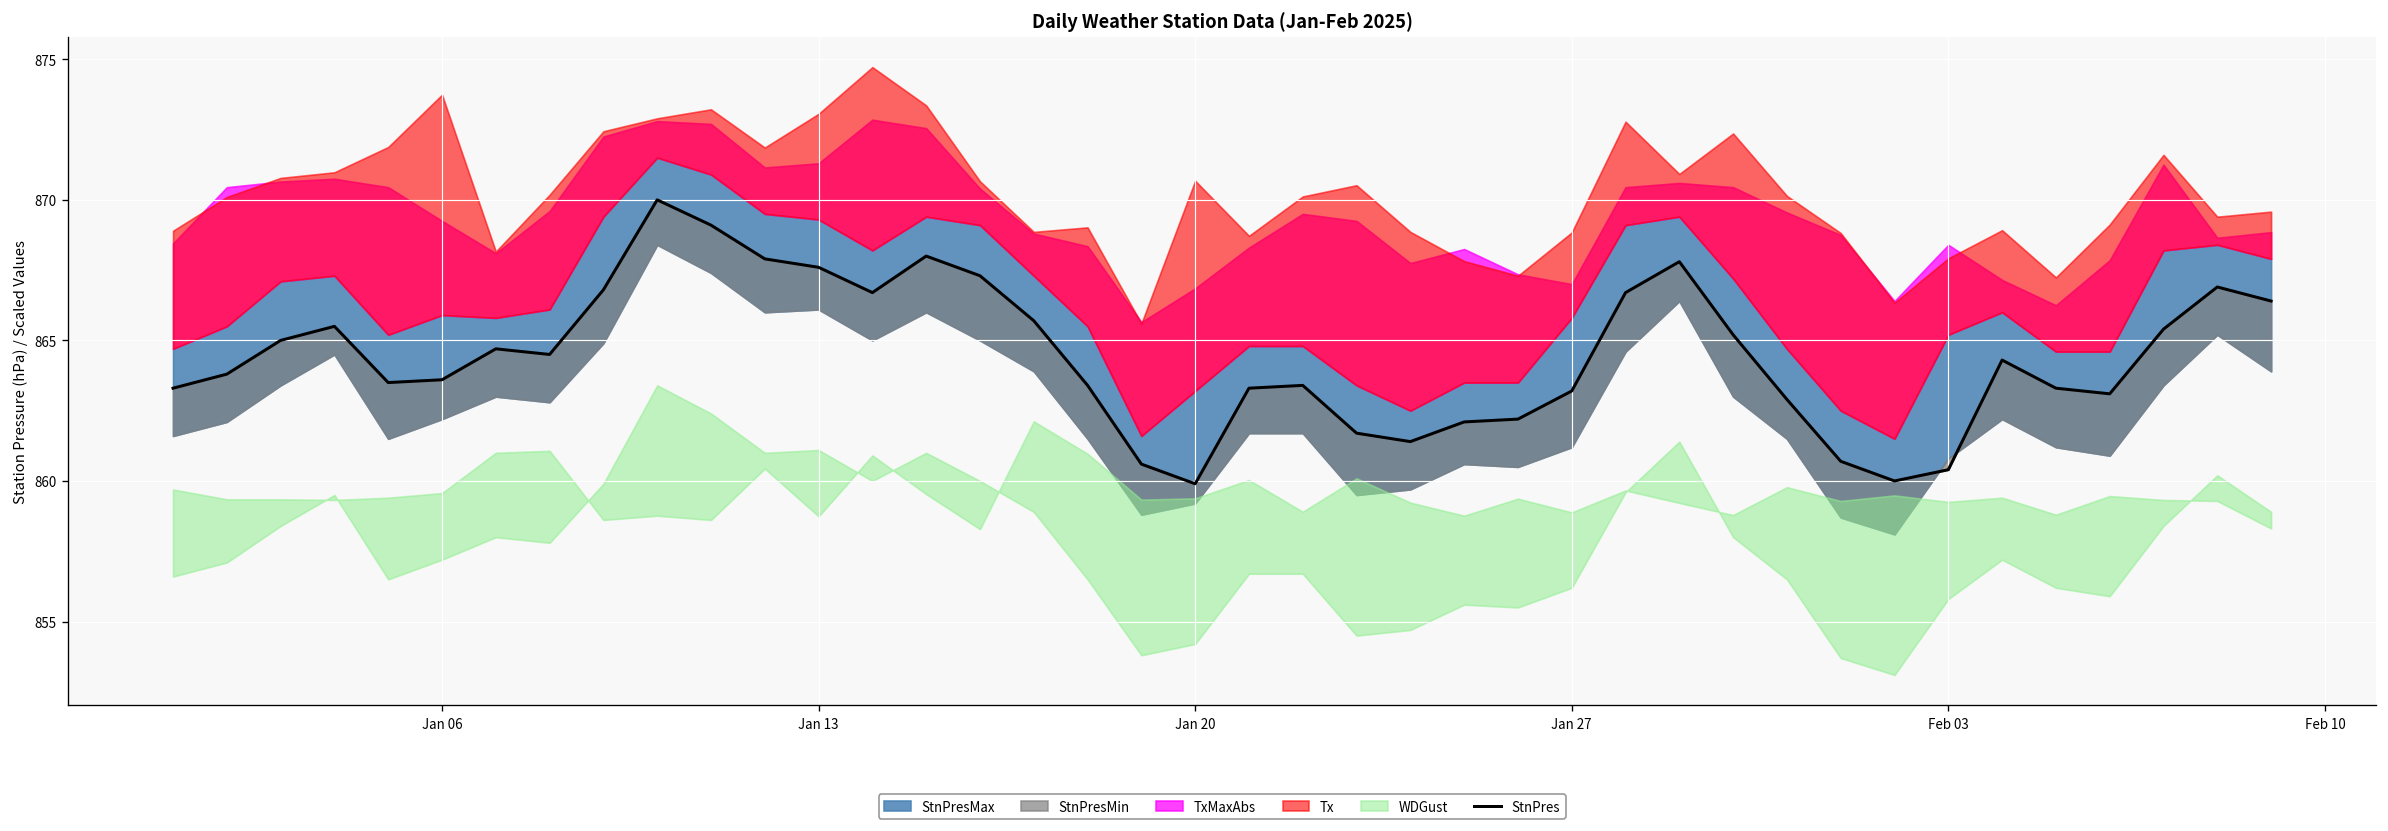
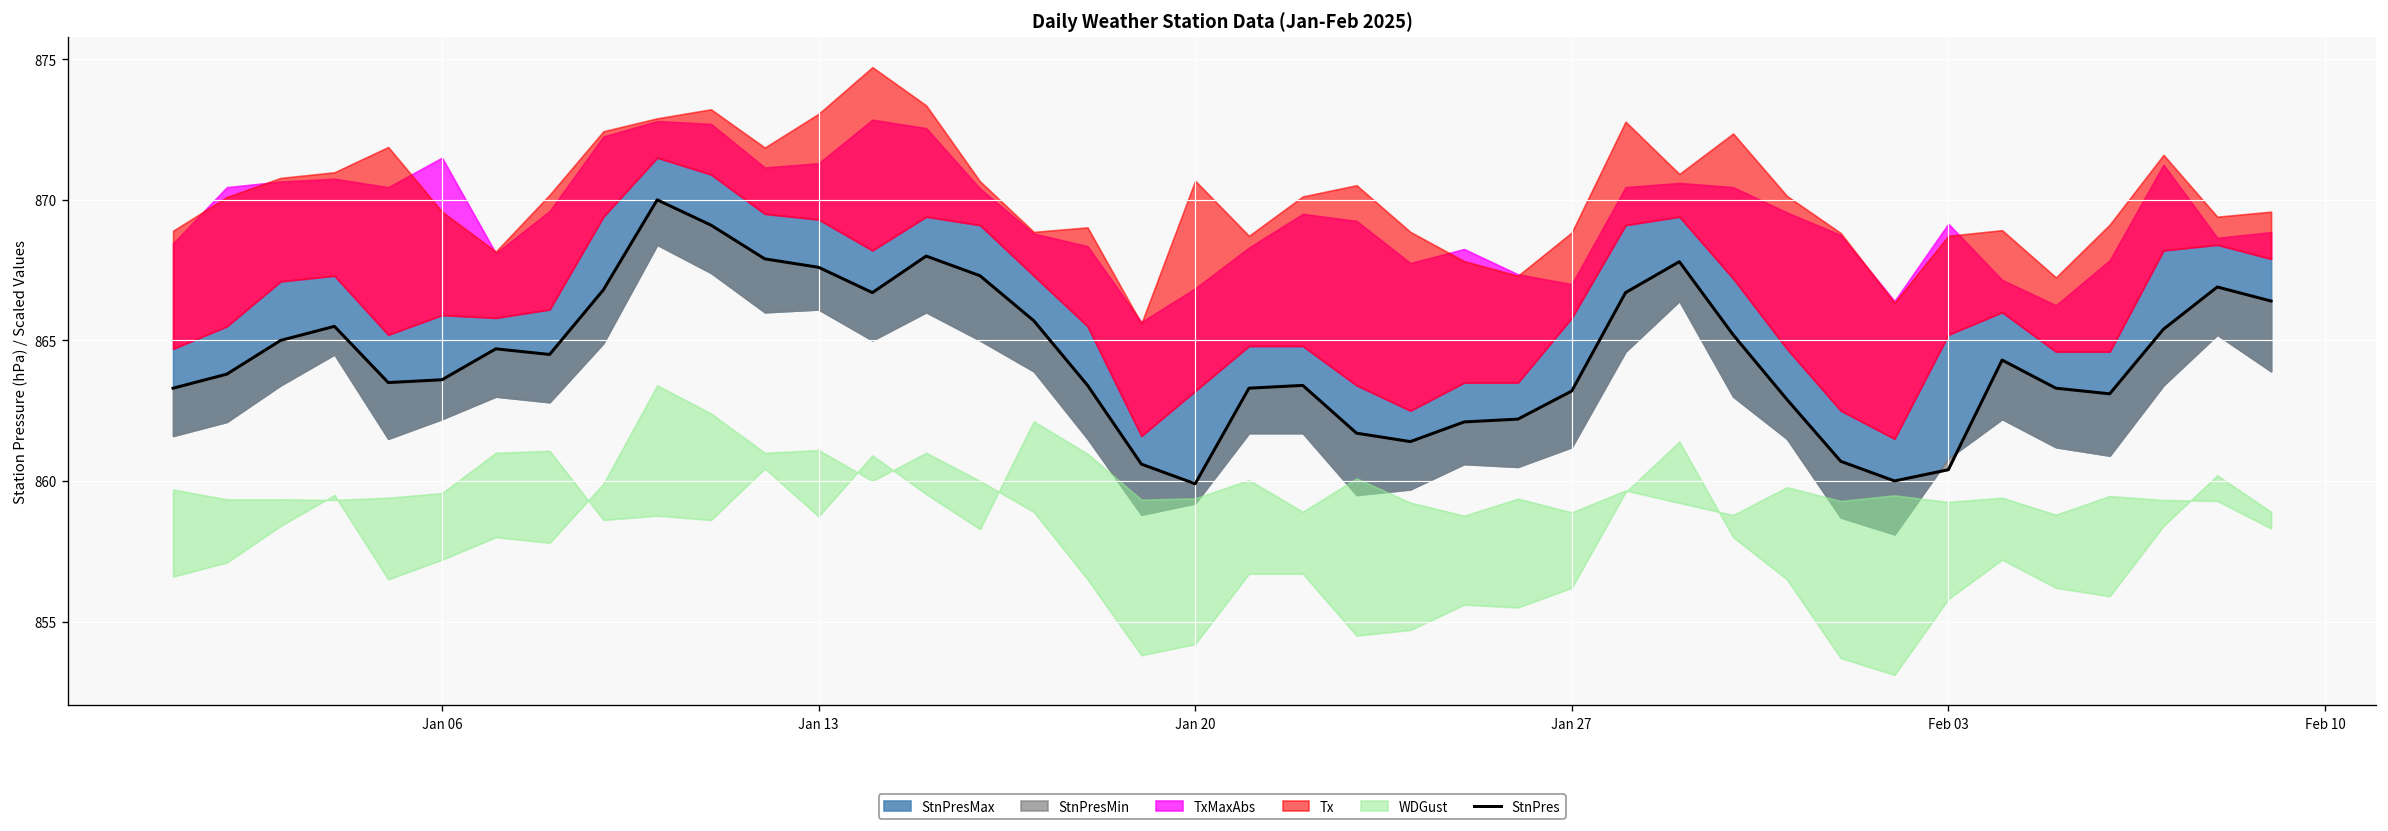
  {
    "StnPres": {
      "Feb 03": 860.4
    },
    "TxMaxAbs": {
-     "Jan 06": 3.4,
+     "Jan 06": 5.6,
      "Jan 13": 2.0,
      "Jan 20": 3.6,
      "Jan 27": 1.2,
-     "Feb 03": 3.2
+     "Feb 03": 4.0
    },
    "Tx": {
-     "Jan 06": 7.8,
+     "Jan 06": 3.7,
      "Jan 13": 3.8,
      "Jan 20": 7.5,
      "Jan 27": 3.0,
-     "Feb 03": 2.7
+     "Feb 03": 3.5
    }
  }
